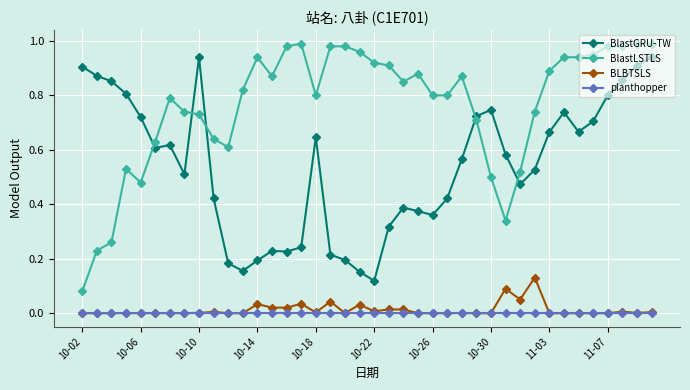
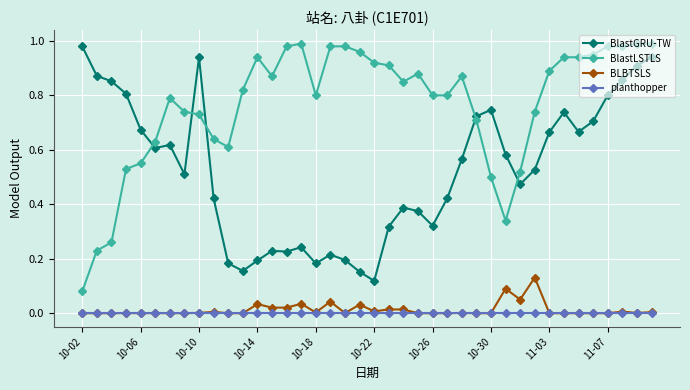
  {
    "BlastGRU-TW": {
-     "10-02": 0.91,
-     "10-06": 0.72,
+     "10-02": 0.98,
+     "10-06": 0.67,
      "10-10": 0.94,
      "10-14": 0.19,
-     "10-18": 0.65,
+     "10-18": 0.18,
      "10-22": 0.12,
-     "10-26": 0.36,
+     "10-26": 0.32,
      "10-30": 0.75,
      "11-03": 0.67
    },
    "BlastLSTLS": {
      "10-02": 0.08,
-     "10-06": 0.48,
+     "10-06": 0.55,
      "10-10": 0.73,
      "10-14": 0.94,
      "10-18": 0.80,
      "10-22": 0.92,
      "10-26": 0.80,
      "10-30": 0.50,
      "11-03": 0.89
    },
    "BLBTSLS": {
      "10-14": 0.03
    },
    "planthopper": {
      "10-14": 0.00
    }
  }
